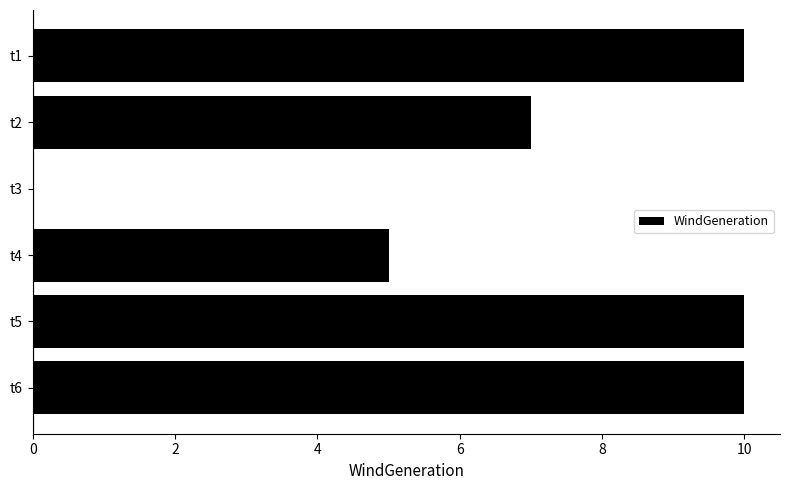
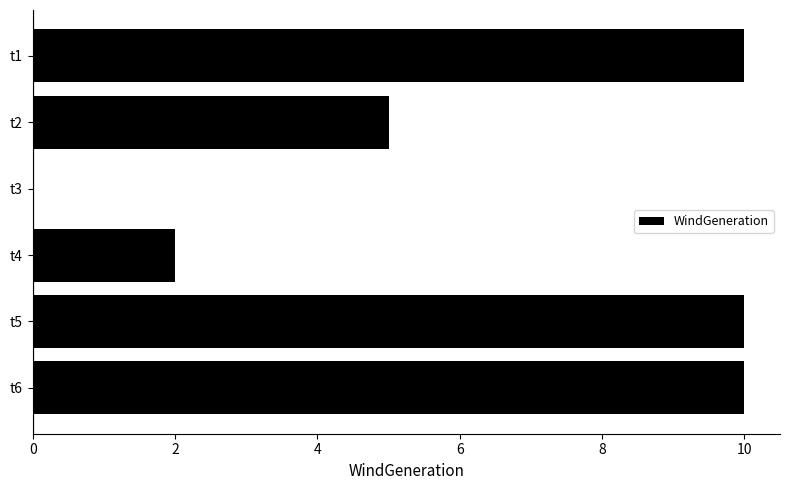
  {
    "t1": 10,
-   "t2": 7,
+   "t2": 5,
    "t3": 0,
-   "t4": 5,
+   "t4": 2,
    "t5": 10,
    "t6": 10
  }
